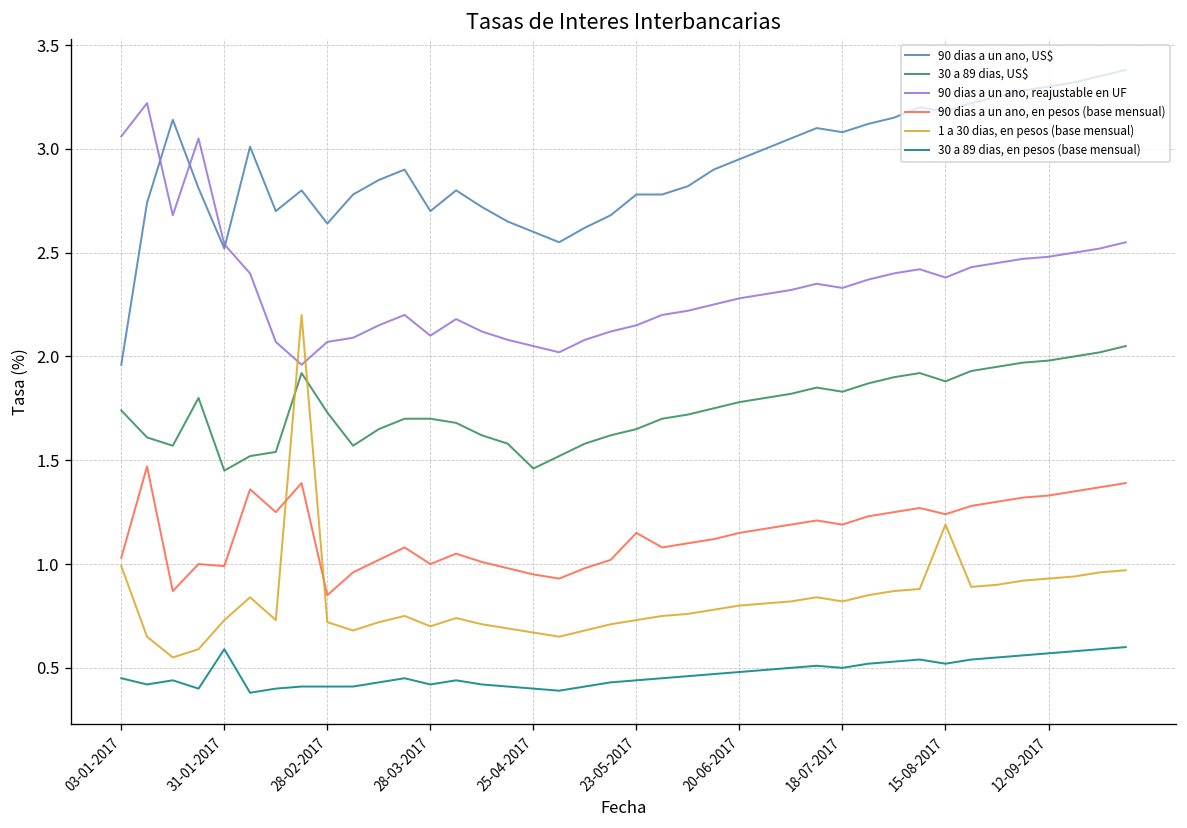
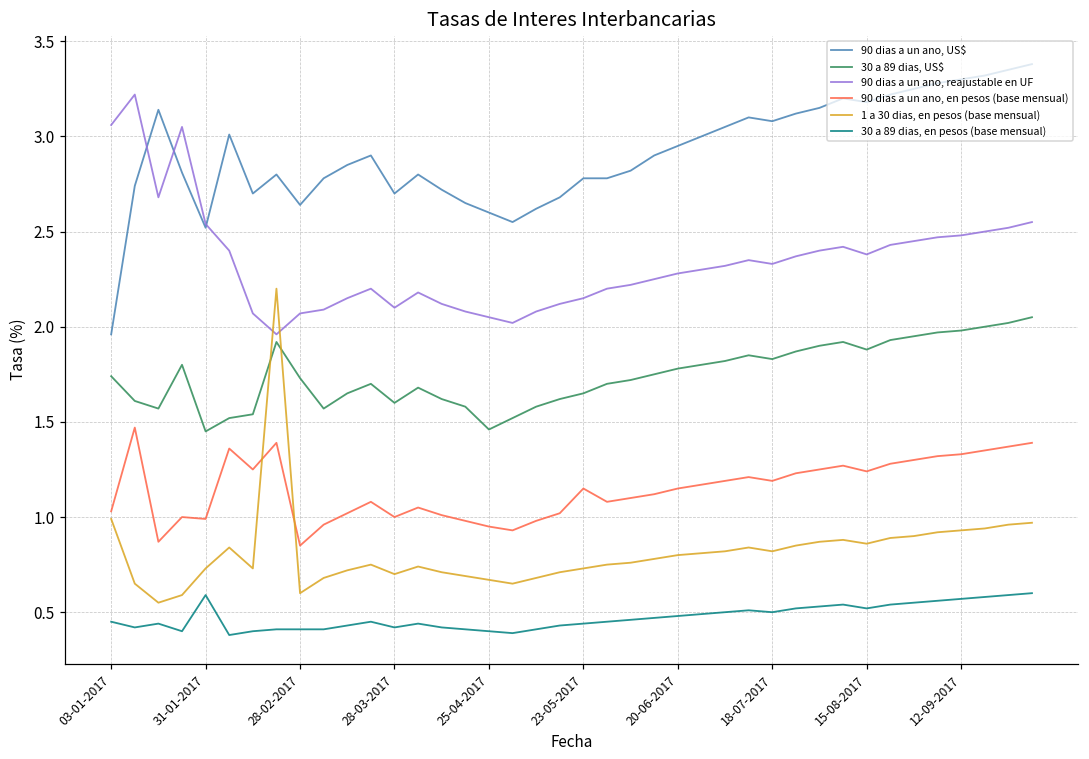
  {
    "90 dias a un ano, US$": {
      "03-01-2017": 1.96,
      "31-01-2017": 2.52,
      "28-02-2017": 2.64,
      "28-03-2017": 2.70,
      "25-04-2017": 2.60,
      "23-05-2017": 2.78,
      "20-06-2017": 2.95,
      "18-07-2017": 3.08
    },
    "30 a 89 dias, US$": {
      "03-01-2017": 1.74,
      "31-01-2017": 1.45,
      "28-02-2017": 1.73,
-     "28-03-2017": 1.7,
+     "28-03-2017": 1.6,
      "25-04-2017": 1.46,
      "23-05-2017": 1.65,
      "20-06-2017": 1.78,
      "18-07-2017": 1.83,
      "15-08-2017": 1.88,
      "12-09-2017": 1.98
    },
    "90 dias a un ano, reajustable en UF": {
      "03-01-2017": 3.06,
      "31-01-2017": 2.54,
      "28-02-2017": 2.07,
      "28-03-2017": 2.10,
      "25-04-2017": 2.05,
      "23-05-2017": 2.15,
      "20-06-2017": 2.28,
      "18-07-2017": 2.33,
      "15-08-2017": 2.38,
      "12-09-2017": 2.48
    },
    "90 dias a un ano, en pesos (base mensual)": {
      "03-01-2017": 1.03,
      "31-01-2017": 0.99,
      "28-02-2017": 0.85,
      "28-03-2017": 1.00,
      "25-04-2017": 0.95,
      "23-05-2017": 1.15,
      "20-06-2017": 1.15,
      "18-07-2017": 1.19,
      "15-08-2017": 1.24,
      "12-09-2017": 1.33
    },
    "1 a 30 dias, en pesos (base mensual)": {
      "03-01-2017": 0.99,
      "31-01-2017": 0.73,
-     "28-02-2017": 0.72,
+     "28-02-2017": 0.60,
      "28-03-2017": 0.70,
      "25-04-2017": 0.67,
      "23-05-2017": 0.73,
      "20-06-2017": 0.80,
      "18-07-2017": 0.82,
-     "15-08-2017": 1.19,
+     "15-08-2017": 0.86,
      "12-09-2017": 0.93
    },
    "30 a 89 dias, en pesos (base mensual)": {
      "03-01-2017": 0.45,
      "31-01-2017": 0.59,
      "28-02-2017": 0.41,
      "28-03-2017": 0.42,
      "25-04-2017": 0.40,
      "23-05-2017": 0.44,
      "20-06-2017": 0.48,
      "18-07-2017": 0.50,
      "15-08-2017": 0.52,
      "12-09-2017": 0.57
    }
  }
